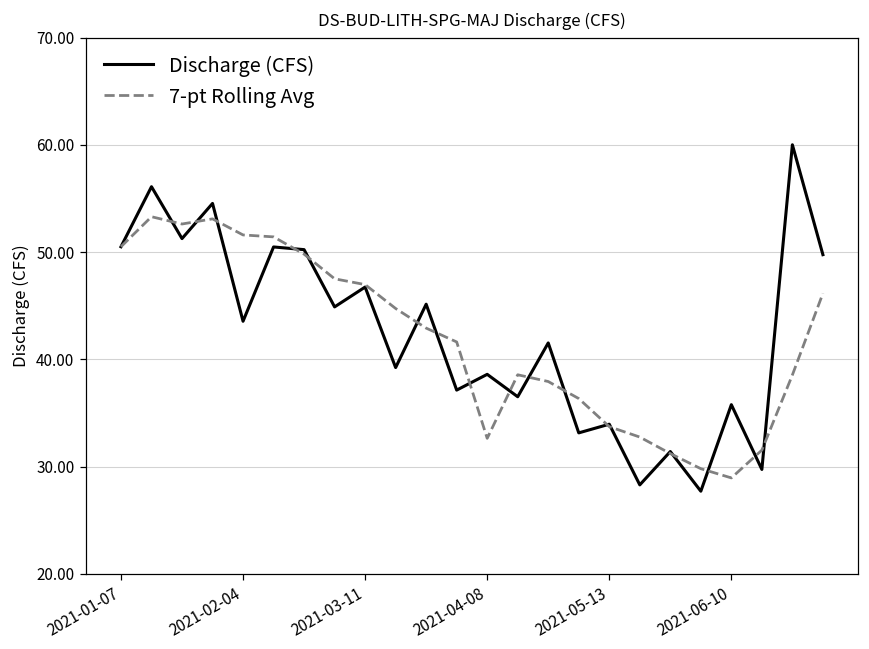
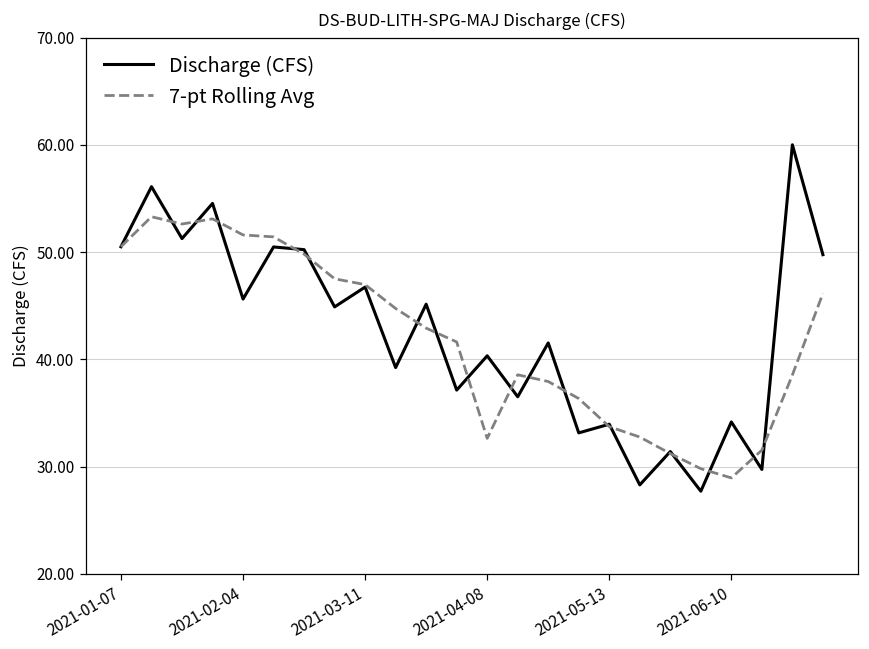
  {
    "Discharge (CFS)": {
-     "2021-02-04": 44,
-     "2021-04-08": 39,
-     "2021-06-10": 36
+     "2021-02-04": 46,
+     "2021-04-08": 40,
+     "2021-06-10": 34
    },
    "7-pt Rolling Avg": {
      "2021-02-04": 52,
      "2021-04-08": 33,
      "2021-06-10": 29
    }
  }
